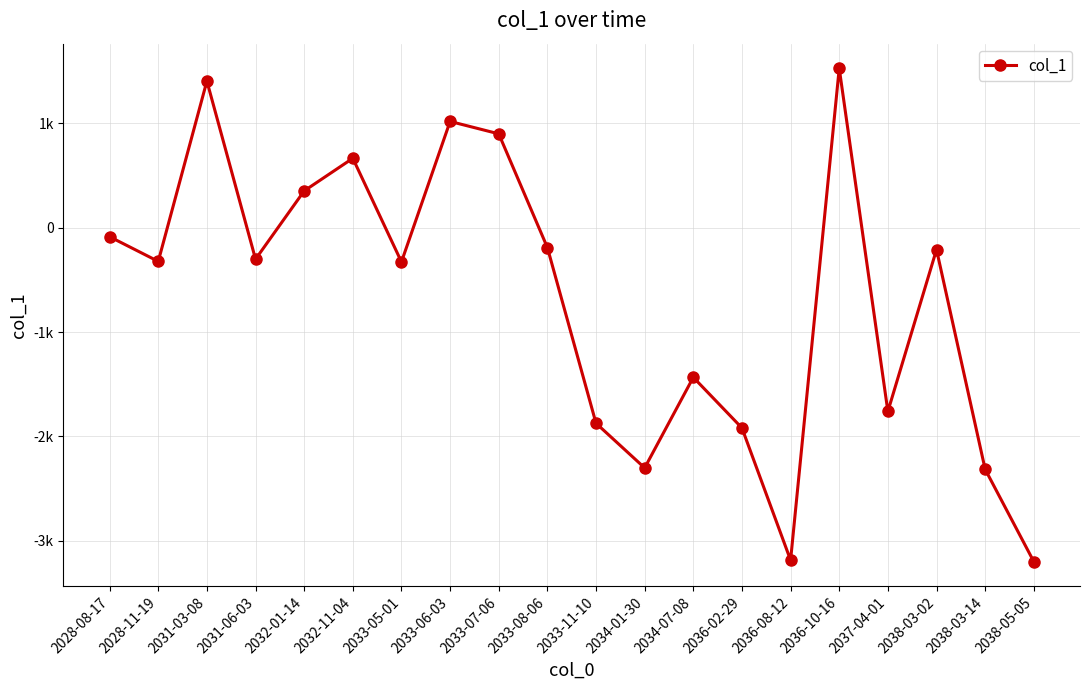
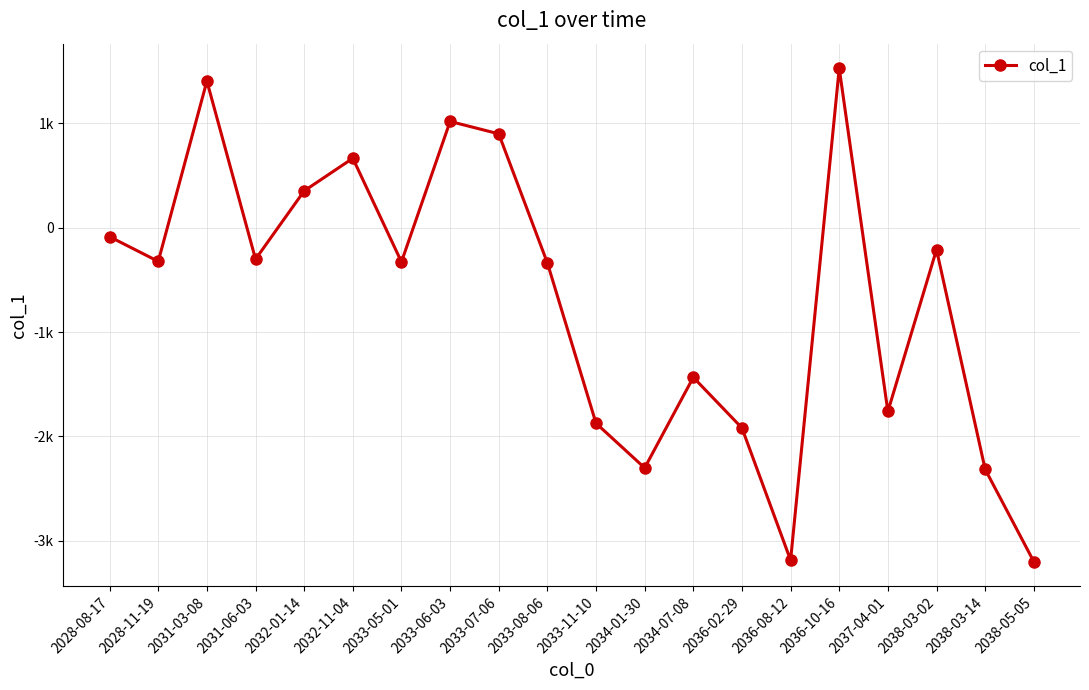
  {
    "2028-08-17": -90,
    "2028-11-19": -320,
    "2031-03-08": 1410,
    "2031-06-03": -300,
    "2032-01-14": 350,
    "2032-11-04": 670,
    "2033-05-01": -330,
    "2033-06-03": 1020,
    "2033-07-06": 900,
-   "2033-08-06": -190,
+   "2033-08-06": -340,
    "2033-11-10": -1870,
    "2034-01-30": -2300,
    "2034-07-08": -1430,
    "2036-02-29": -1920,
    "2036-08-12": -3190,
    "2036-10-16": 1530,
    "2037-04-01": -1760,
    "2038-03-02": -210,
    "2038-03-14": -2320,
    "2038-05-05": -3200
  }
